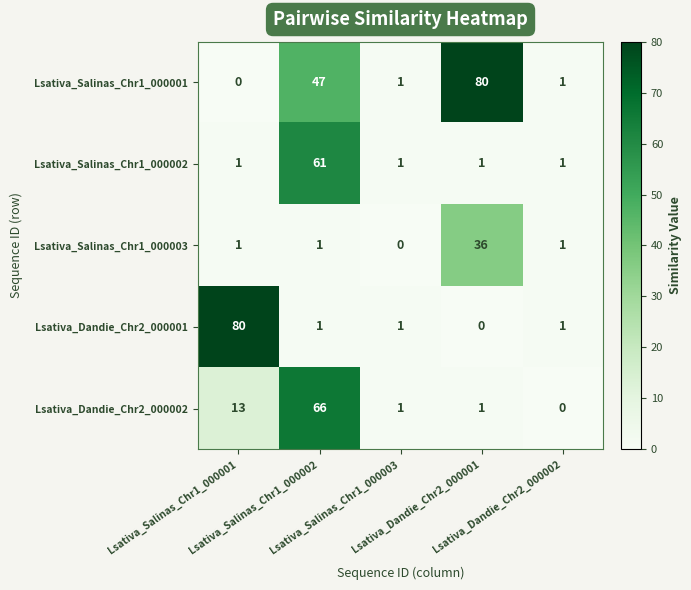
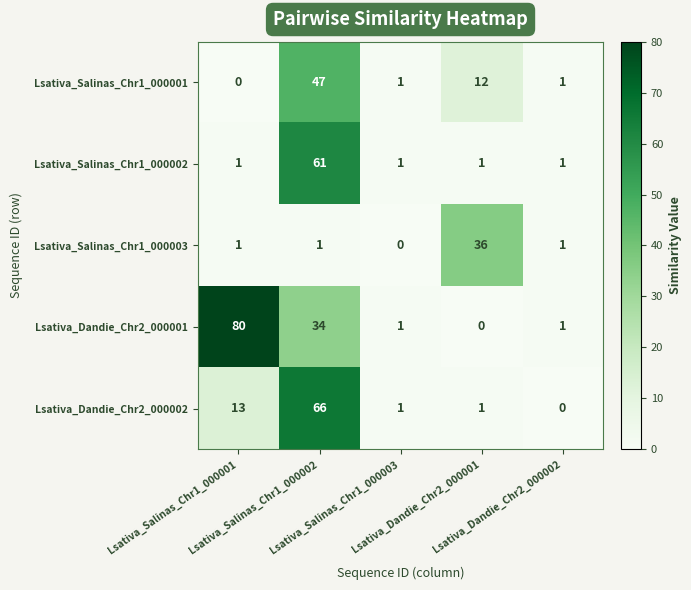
  {
    "Lsativa_Salinas_Chr1_000001": {
      "Lsativa_Salinas_Chr1_000001": 0,
      "Lsativa_Salinas_Chr1_000002": 47,
      "Lsativa_Salinas_Chr1_000003": 1,
-     "Lsativa_Dandie_Chr2_000001": 80,
+     "Lsativa_Dandie_Chr2_000001": 12,
      "Lsativa_Dandie_Chr2_000002": 1
    },
    "Lsativa_Salinas_Chr1_000002": {
      "Lsativa_Salinas_Chr1_000001": 1,
      "Lsativa_Salinas_Chr1_000002": 61,
      "Lsativa_Salinas_Chr1_000003": 1,
      "Lsativa_Dandie_Chr2_000001": 1,
      "Lsativa_Dandie_Chr2_000002": 1
    },
    "Lsativa_Salinas_Chr1_000003": {
      "Lsativa_Salinas_Chr1_000001": 1,
      "Lsativa_Salinas_Chr1_000002": 1,
      "Lsativa_Salinas_Chr1_000003": 0,
      "Lsativa_Dandie_Chr2_000001": 36,
      "Lsativa_Dandie_Chr2_000002": 1
    },
    "Lsativa_Dandie_Chr2_000001": {
      "Lsativa_Salinas_Chr1_000001": 80,
-     "Lsativa_Salinas_Chr1_000002": 1,
+     "Lsativa_Salinas_Chr1_000002": 34,
      "Lsativa_Salinas_Chr1_000003": 1,
      "Lsativa_Dandie_Chr2_000001": 0,
      "Lsativa_Dandie_Chr2_000002": 1
    },
    "Lsativa_Dandie_Chr2_000002": {
      "Lsativa_Salinas_Chr1_000001": 13,
      "Lsativa_Salinas_Chr1_000002": 66,
      "Lsativa_Salinas_Chr1_000003": 1,
      "Lsativa_Dandie_Chr2_000001": 1,
      "Lsativa_Dandie_Chr2_000002": 0
    }
  }
